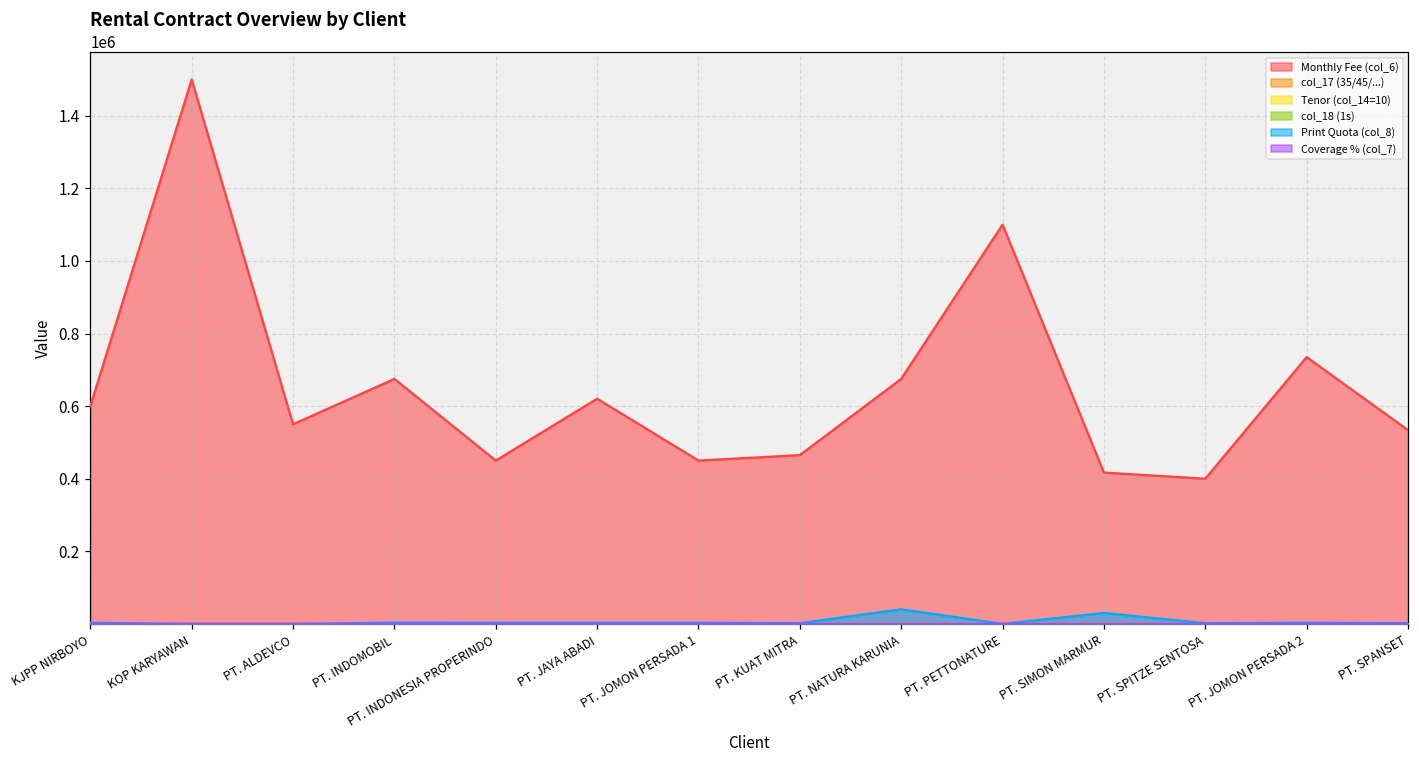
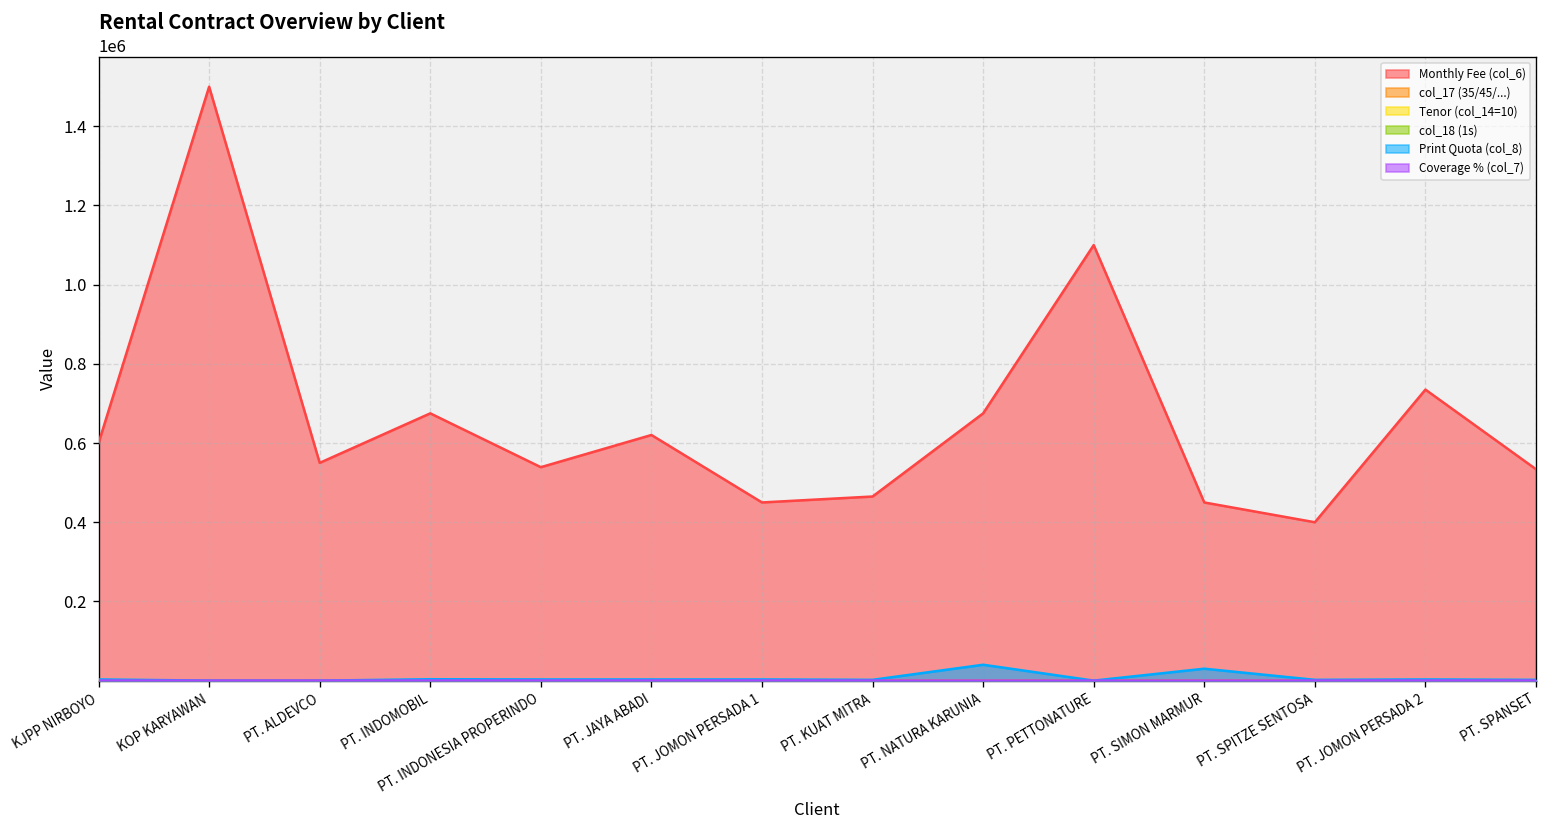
  {
    "Monthly Fee (col_6)": {
      "KJPP NIRBOYO": 600000,
      "KOP KARYAWAN": 1500000,
      "PT. ALDEVCO": 550000,
      "PT. INDOMOBIL": 680000,
-     "PT. INDONESIA PROPERINDO": 450000,
+     "PT. INDONESIA PROPERINDO": 540000,
      "PT. JAYA ABADI": 620000,
      "PT. JOMON PERSADA 1": 450000,
      "PT. KUAT MITRA": 470000,
      "PT. NATURA KARUNIA": 680000,
      "PT. PETTONATURE": 1100000,
-     "PT. SIMON MARMUR": 420000,
+     "PT. SIMON MARMUR": 450000,
      "PT. SPITZE SENTOSA": 400000,
      "PT. JOMON PERSADA 2": 740000,
      "PT. SPANSET": 530000
    },
    "Coverage % (col_7)": {
      "PT. NATURA KARUNIA": 0,
      "PT. SIMON MARMUR": 0
    },
    "Print Quota (col_8)": {
      "PT. NATURA KARUNIA": 40000,
      "PT. SIMON MARMUR": 30000
    }
  }
